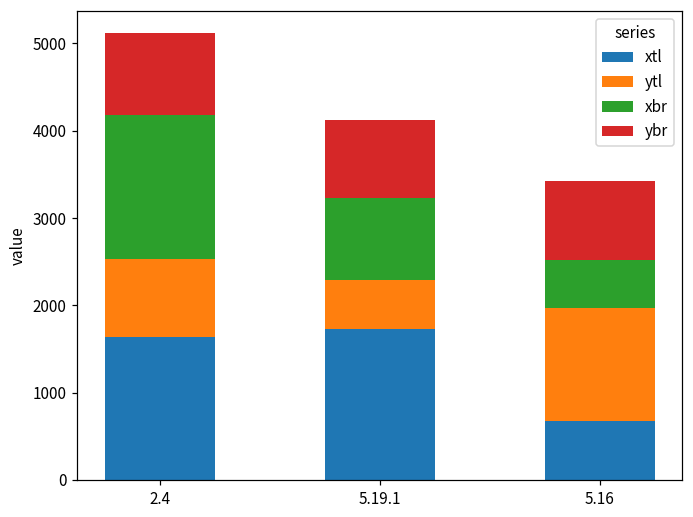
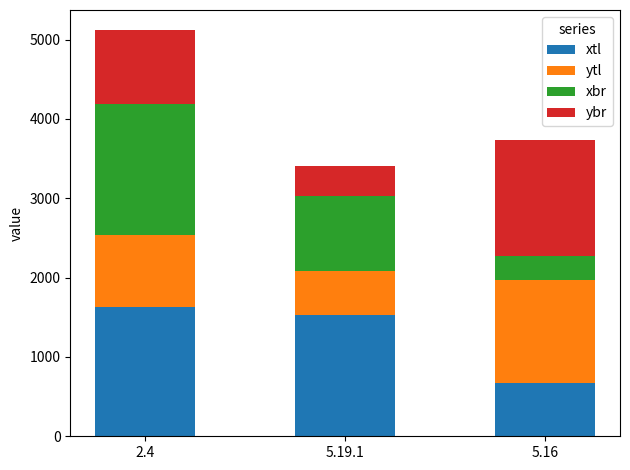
  {
    "xtl": {
      "2.4": 1600,
-     "5.19.1": 1700,
+     "5.19.1": 1500,
      "5.16": 700
    },
    "ytl": {
      "2.4": 900,
      "5.19.1": 600,
      "5.16": 1300
    },
    "xbr": {
      "2.4": 1700,
      "5.19.1": 900,
-     "5.16": 600
+     "5.16": 300
    },
    "ybr": {
      "2.4": 900,
-     "5.19.1": 900,
-     "5.16": 900
+     "5.19.1": 400,
+     "5.16": 1500
    }
  }
